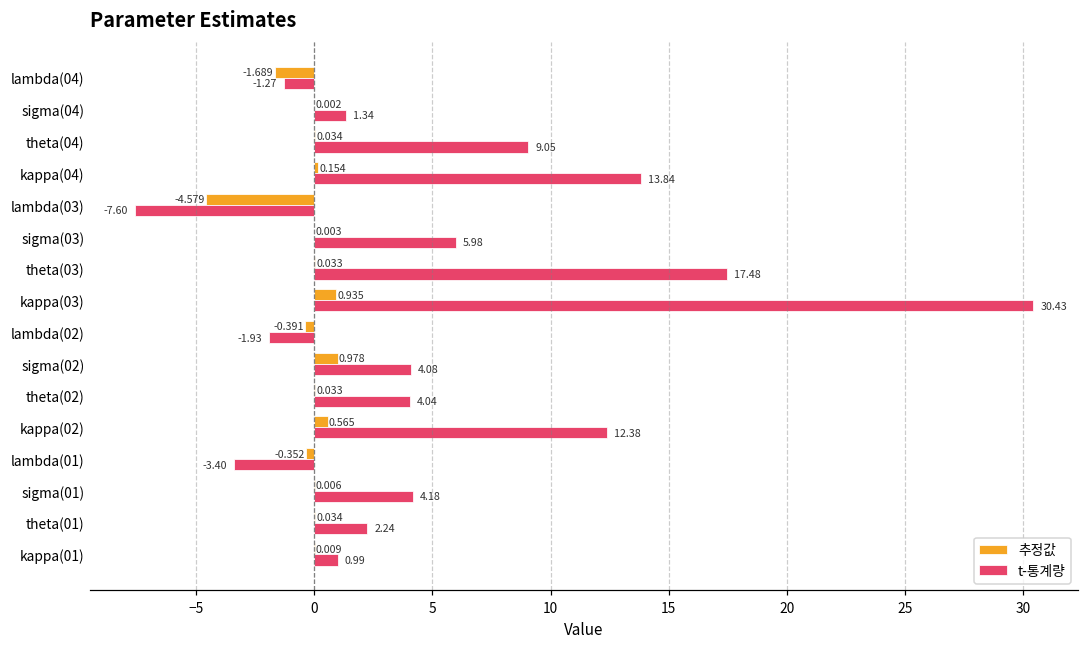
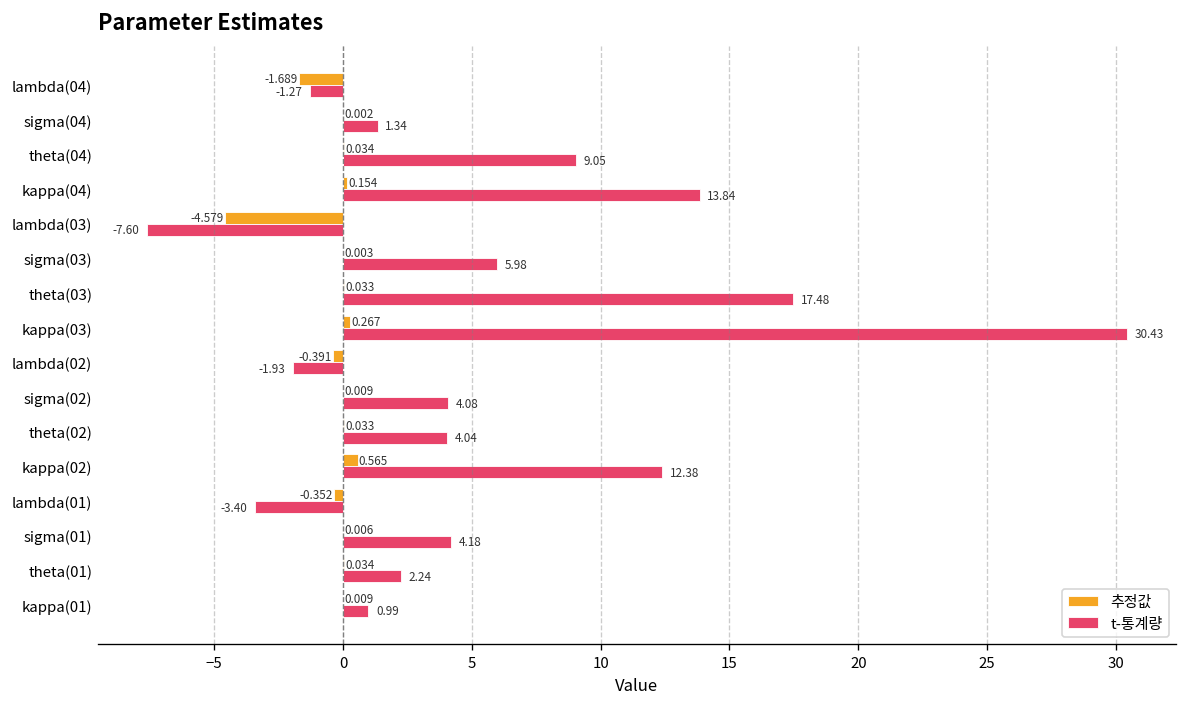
  {
    "추정값": {
      "lambda(04)": -1.689,
      "sigma(04)": 0.002,
      "theta(04)": 0.034,
      "kappa(04)": 0.154,
      "lambda(03)": -4.579,
      "sigma(03)": 0.003,
      "theta(03)": 0.033,
-     "kappa(03)": 0.935,
+     "kappa(03)": 0.267,
      "lambda(02)": -0.391,
-     "sigma(02)": 0.978,
+     "sigma(02)": 0.009,
      "theta(02)": 0.033,
      "kappa(02)": 0.565,
      "lambda(01)": -0.352,
      "sigma(01)": 0.006,
      "theta(01)": 0.034,
      "kappa(01)": 0.009
    },
    "t-통계량": {
      "lambda(04)": -1.27,
      "sigma(04)": 1.34,
      "theta(04)": 9.05,
      "kappa(04)": 13.84,
      "lambda(03)": -7.60,
      "sigma(03)": 5.98,
      "theta(03)": 17.48,
      "kappa(03)": 30.43,
      "lambda(02)": -1.93,
      "sigma(02)": 4.08,
      "theta(02)": 4.04,
      "kappa(02)": 12.38,
      "lambda(01)": -3.40,
      "sigma(01)": 4.18,
      "theta(01)": 2.24,
      "kappa(01)": 0.99
    }
  }
